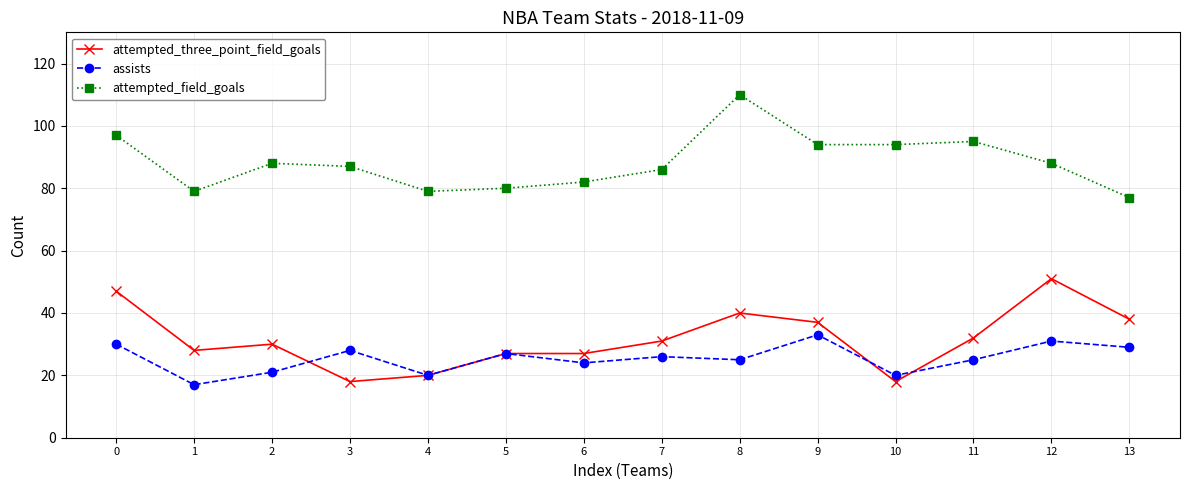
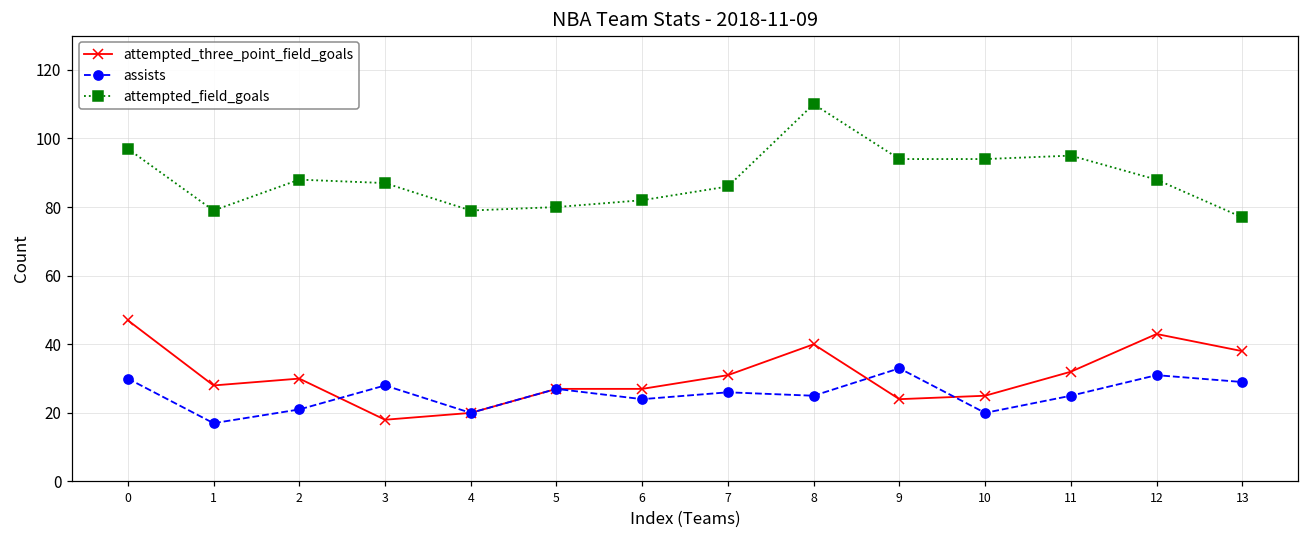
  {
    "attempted_three_point_field_goals": {
      "0": 47,
      "1": 28,
      "2": 30,
      "3": 18,
      "6": 27,
      "7": 31,
      "8": 40,
-     "9": 37,
-     "10": 18,
+     "9": 24,
+     "10": 25,
      "11": 32,
-     "12": 51,
+     "12": 43,
      "13": 38
    },
    "assists": {
      "0": 30,
      "1": 17,
      "2": 21,
      "3": 28,
      "6": 24,
      "7": 26,
      "8": 25,
      "9": 33,
      "10": 20,
      "11": 25,
      "12": 31,
      "13": 29
    },
    "attempted_field_goals": {
      "0": 97,
      "1": 79,
      "2": 88,
      "3": 87,
      "4": 79,
      "5": 80,
      "6": 82,
      "7": 86,
      "8": 110,
      "9": 94,
      "10": 94,
      "11": 95,
      "12": 88,
      "13": 77
    }
  }
